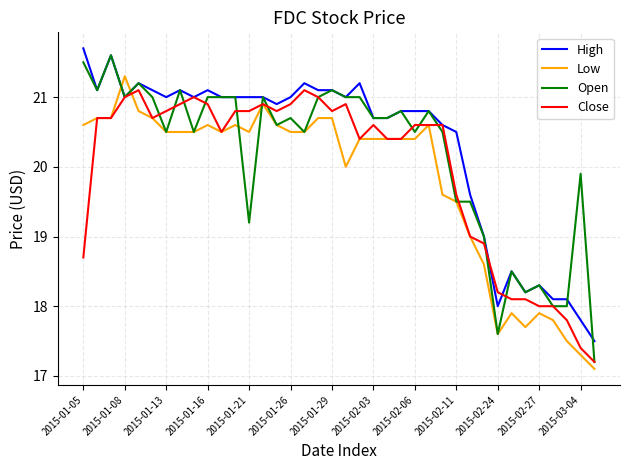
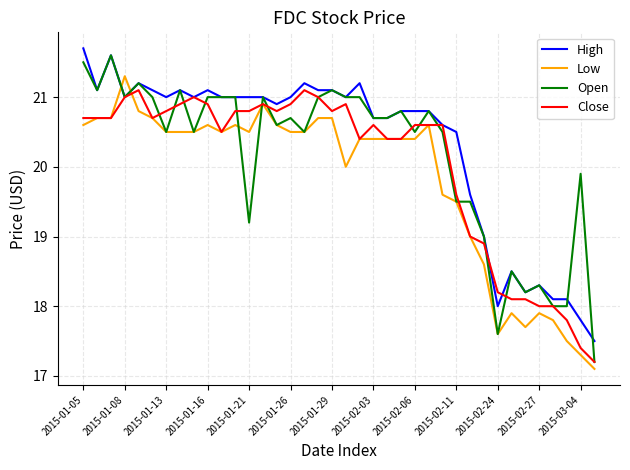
  {
    "High": {
      "2015-01-05": 21.7,
      "2015-01-13": 21.0,
      "2015-01-16": 21.1,
      "2015-01-21": 21.0,
      "2015-01-26": 21.0,
      "2015-02-06": 20.8,
      "2015-02-11": 20.5,
      "2015-02-24": 18.0,
      "2015-03-04": 17.8
    },
    "Low": {
      "2015-01-05": 20.6,
      "2015-01-08": 21.3,
      "2015-01-16": 20.6,
      "2015-01-21": 20.5,
      "2015-01-26": 20.5,
      "2015-01-29": 20.7,
      "2015-02-03": 20.4,
      "2015-02-06": 20.4,
      "2015-02-27": 17.9,
      "2015-03-04": 17.3
    },
    "Open": {
      "2015-01-05": 21.5,
      "2015-01-16": 21.0,
      "2015-01-21": 19.2,
      "2015-01-26": 20.7,
      "2015-02-06": 20.5,
      "2015-03-04": 19.9
    },
    "Close": {
-     "2015-01-05": 18.7,
+     "2015-01-05": 20.7,
      "2015-01-13": 20.8,
      "2015-01-16": 20.9,
      "2015-01-21": 20.8,
      "2015-01-26": 20.9,
      "2015-01-29": 20.8,
      "2015-02-03": 20.6,
      "2015-02-06": 20.6,
      "2015-02-11": 19.6,
      "2015-02-24": 18.2,
      "2015-02-27": 18.0,
      "2015-03-04": 17.4
    }
  }
